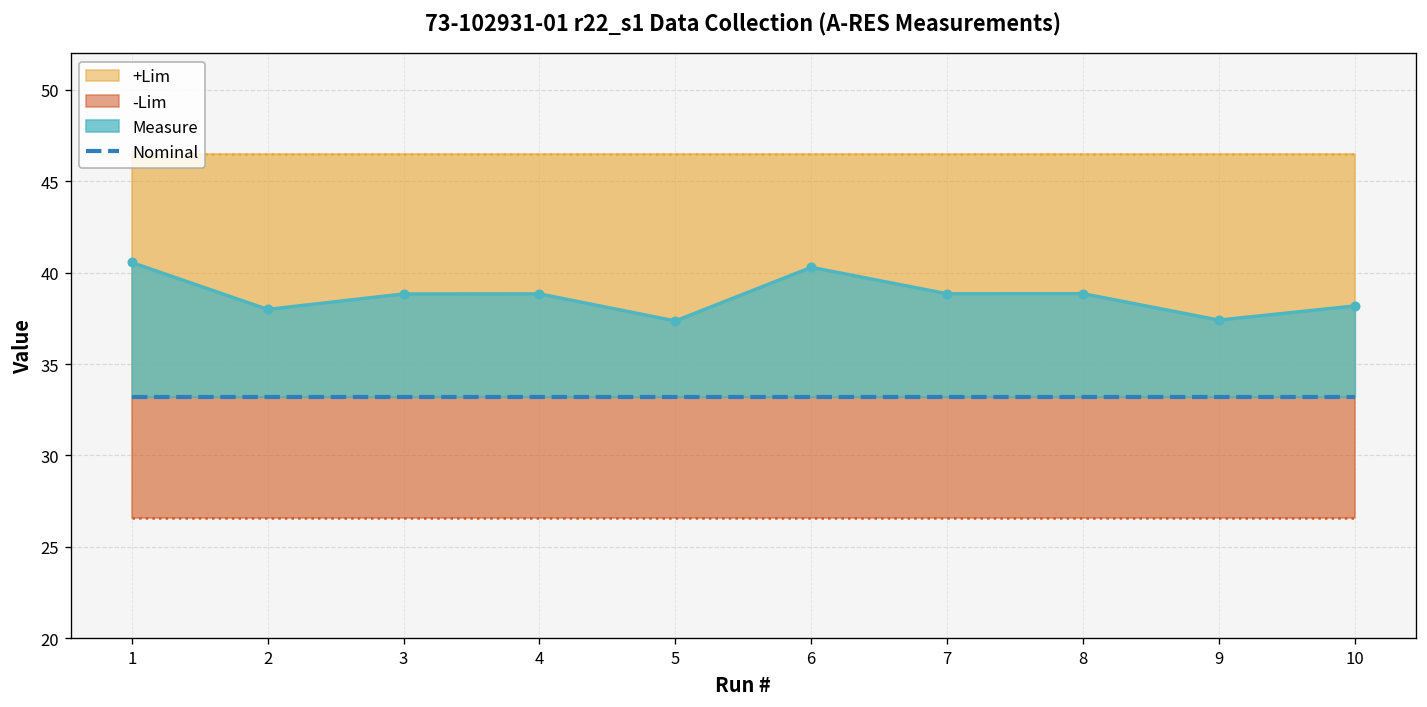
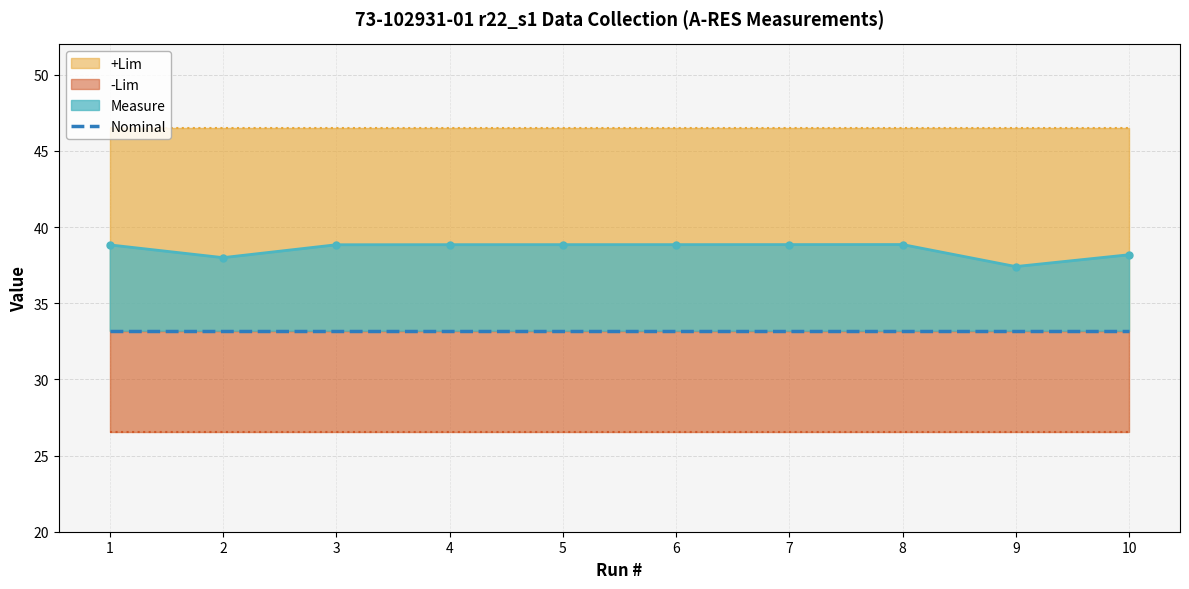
  {
    "Measure": {
-     "1": 40.6,
+     "1": 38.8,
      "2": 38.0,
      "3": 38.8,
      "4": 38.8,
-     "5": 37.4,
-     "6": 40.3,
+     "5": 38.8,
+     "6": 38.8,
      "7": 38.8,
      "8": 38.9,
      "9": 37.4,
      "10": 38.2
    },
    "+Lim": {
      "2": 46.5,
      "3": 46.5,
      "4": 46.5,
      "5": 46.5,
      "6": 46.5,
      "7": 46.5,
      "8": 46.5,
      "9": 46.5,
      "10": 46.5
    }
  }
